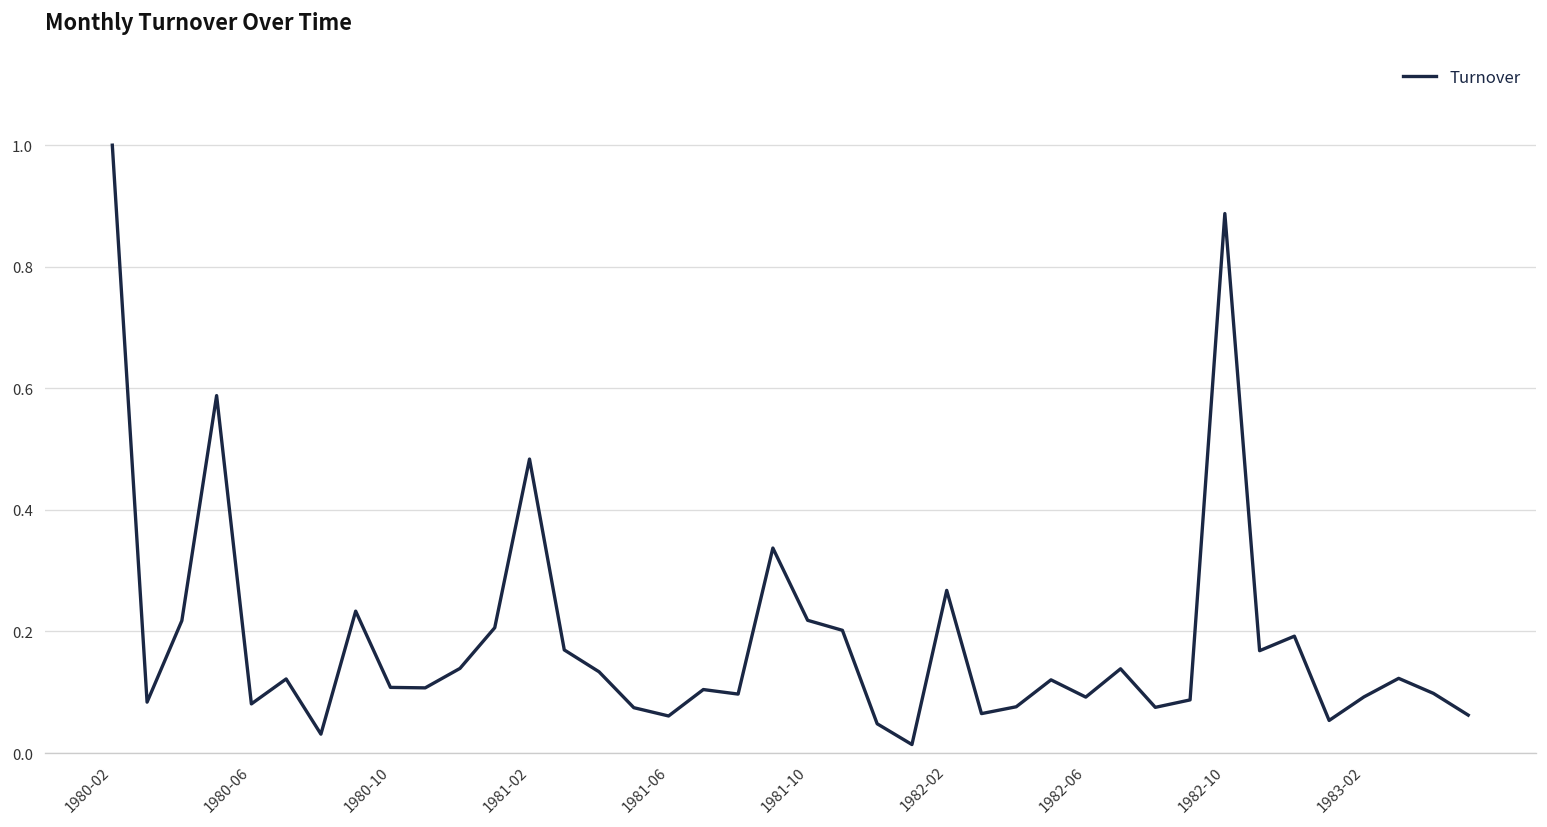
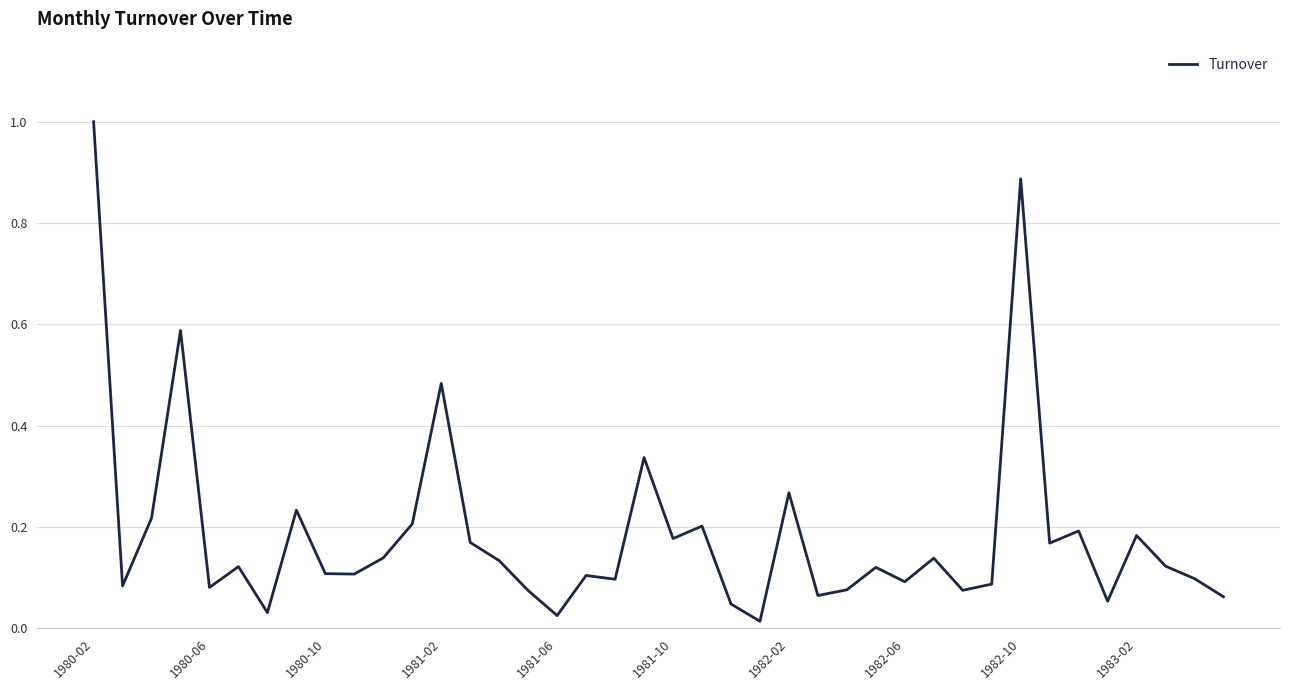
  {
    "1980-02": 1.00,
    "1980-06": 0.08,
    "1980-10": 0.11,
    "1981-02": 0.48,
-   "1981-06": 0.06,
-   "1981-10": 0.22,
+   "1981-06": 0.03,
+   "1981-10": 0.18,
    "1982-02": 0.27,
    "1982-06": 0.09,
    "1982-10": 0.89,
-   "1983-02": 0.09
+   "1983-02": 0.18
  }
